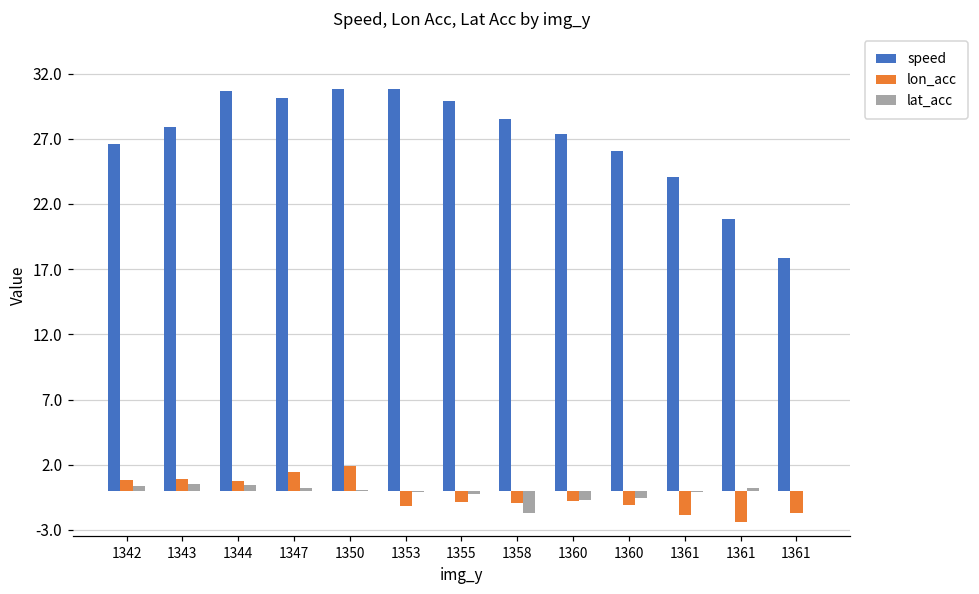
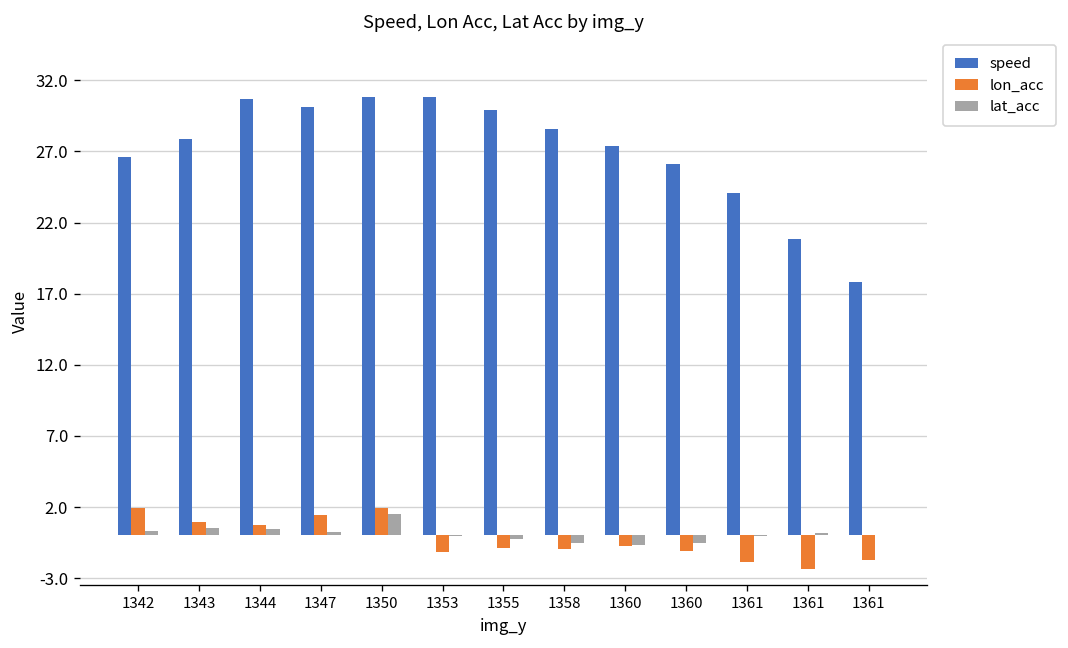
  {
    "speed": {
      "1342": 26.6,
      "1343": 27.9,
      "1344": 30.7,
      "1347": 30.1,
      "1350": 30.9,
      "1353": 30.8,
      "1355": 29.9,
      "1358": 28.5
    },
    "lon_acc": {
-     "1342": 0.8,
+     "1342": 1.9,
      "1343": 0.9,
      "1344": 0.7,
      "1347": 1.4,
      "1350": 1.9,
      "1353": -1.2,
      "1355": -0.9,
      "1358": -0.9
    },
    "lat_acc": {
      "1342": 0.3,
      "1343": 0.5,
      "1344": 0.5,
      "1347": 0.2,
-     "1350": 0.1,
+     "1350": 1.5,
      "1355": -0.2,
-     "1358": -1.7
+     "1358": -0.5
    }
  }
